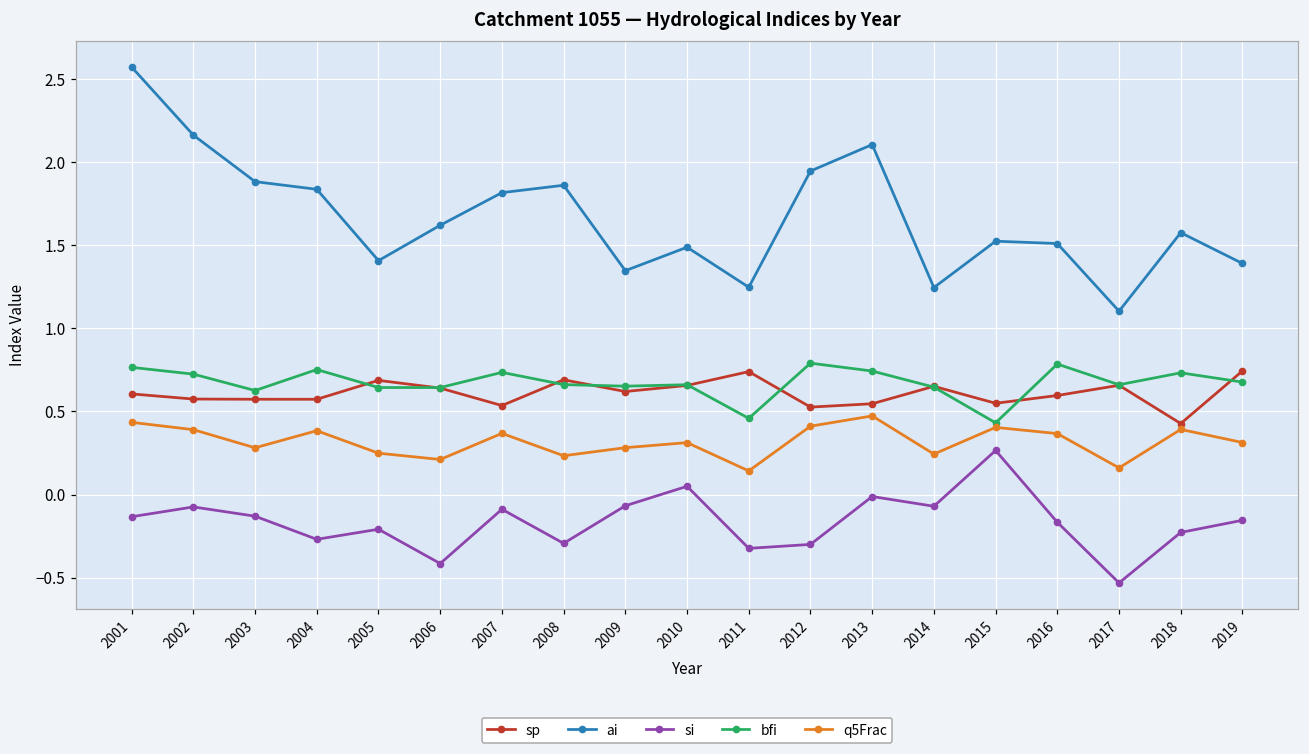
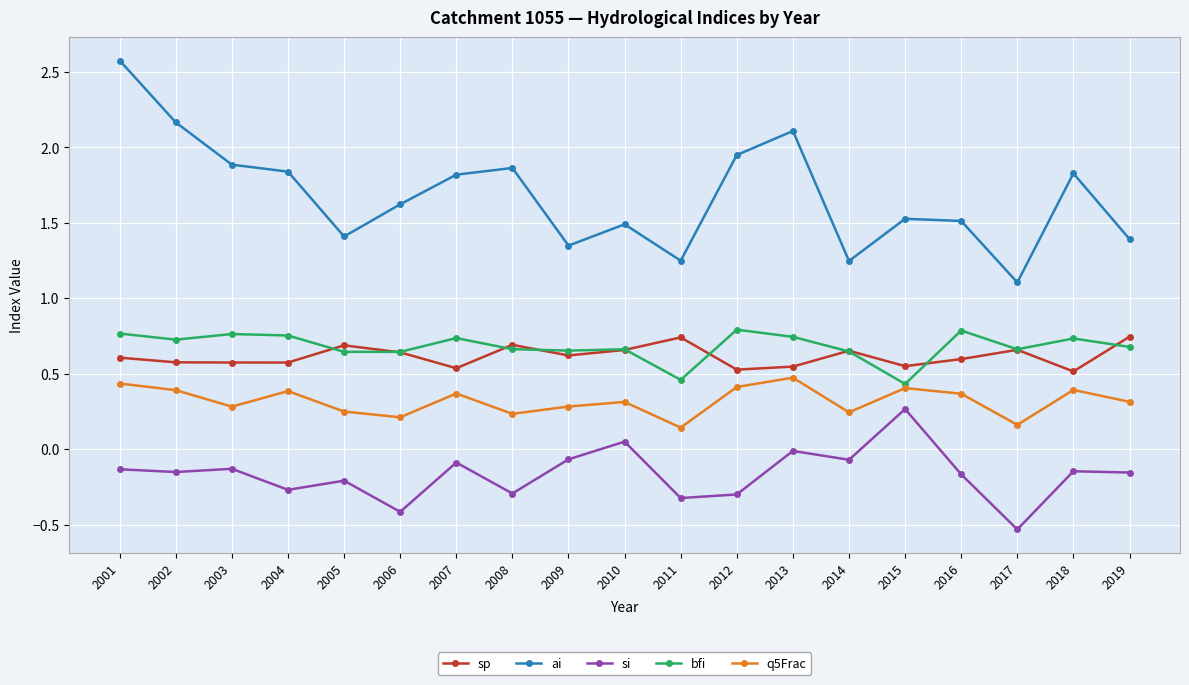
  {
    "sp": {
      "2001": 0.61,
      "2002": 0.57,
      "2003": 0.57,
      "2004": 0.57,
      "2005": 0.69,
      "2007": 0.54,
      "2008": 0.69,
      "2009": 0.62,
      "2011": 0.74,
      "2012": 0.53,
      "2013": 0.55,
      "2015": 0.55,
      "2016": 0.60,
-     "2018": 0.43,
+     "2018": 0.51,
      "2019": 0.74
    },
    "ai": {
      "2001": 2.57,
      "2002": 2.16,
      "2003": 1.88,
      "2004": 1.84,
      "2005": 1.41,
      "2006": 1.62,
      "2007": 1.82,
      "2008": 1.86,
      "2009": 1.35,
      "2010": 1.49,
      "2011": 1.25,
      "2012": 1.95,
      "2013": 2.11,
      "2014": 1.25,
      "2015": 1.53,
      "2016": 1.51,
      "2017": 1.10,
-     "2018": 1.58,
+     "2018": 1.83,
      "2019": 1.39
    },
    "si": {
      "2001": -0.13,
-     "2002": -0.07,
+     "2002": -0.15,
      "2003": -0.13,
      "2004": -0.27,
      "2005": -0.21,
      "2006": -0.42,
      "2007": -0.09,
      "2008": -0.29,
      "2009": -0.07,
      "2010": 0.05,
      "2011": -0.32,
      "2012": -0.30,
      "2013": -0.01,
      "2014": -0.07,
      "2015": 0.27,
      "2016": -0.17,
      "2017": -0.53,
-     "2018": -0.23,
+     "2018": -0.15,
      "2019": -0.16
    },
    "bfi": {
      "2001": 0.77,
      "2002": 0.72,
-     "2003": 0.63,
+     "2003": 0.76,
      "2004": 0.75,
      "2005": 0.64,
      "2007": 0.74,
      "2008": 0.66,
      "2009": 0.65,
      "2011": 0.46,
      "2012": 0.79,
      "2013": 0.74,
      "2015": 0.43,
      "2016": 0.79,
      "2018": 0.73,
      "2019": 0.68
    },
    "q5Frac": {
      "2001": 0.43,
      "2002": 0.39,
      "2003": 0.28,
      "2004": 0.38,
      "2005": 0.25,
      "2006": 0.21,
      "2007": 0.37,
      "2008": 0.23,
      "2009": 0.28,
      "2010": 0.31,
      "2011": 0.14,
      "2012": 0.41,
      "2013": 0.47,
      "2014": 0.24,
      "2015": 0.40,
      "2016": 0.37,
      "2017": 0.16,
      "2018": 0.39,
      "2019": 0.31
    }
  }
